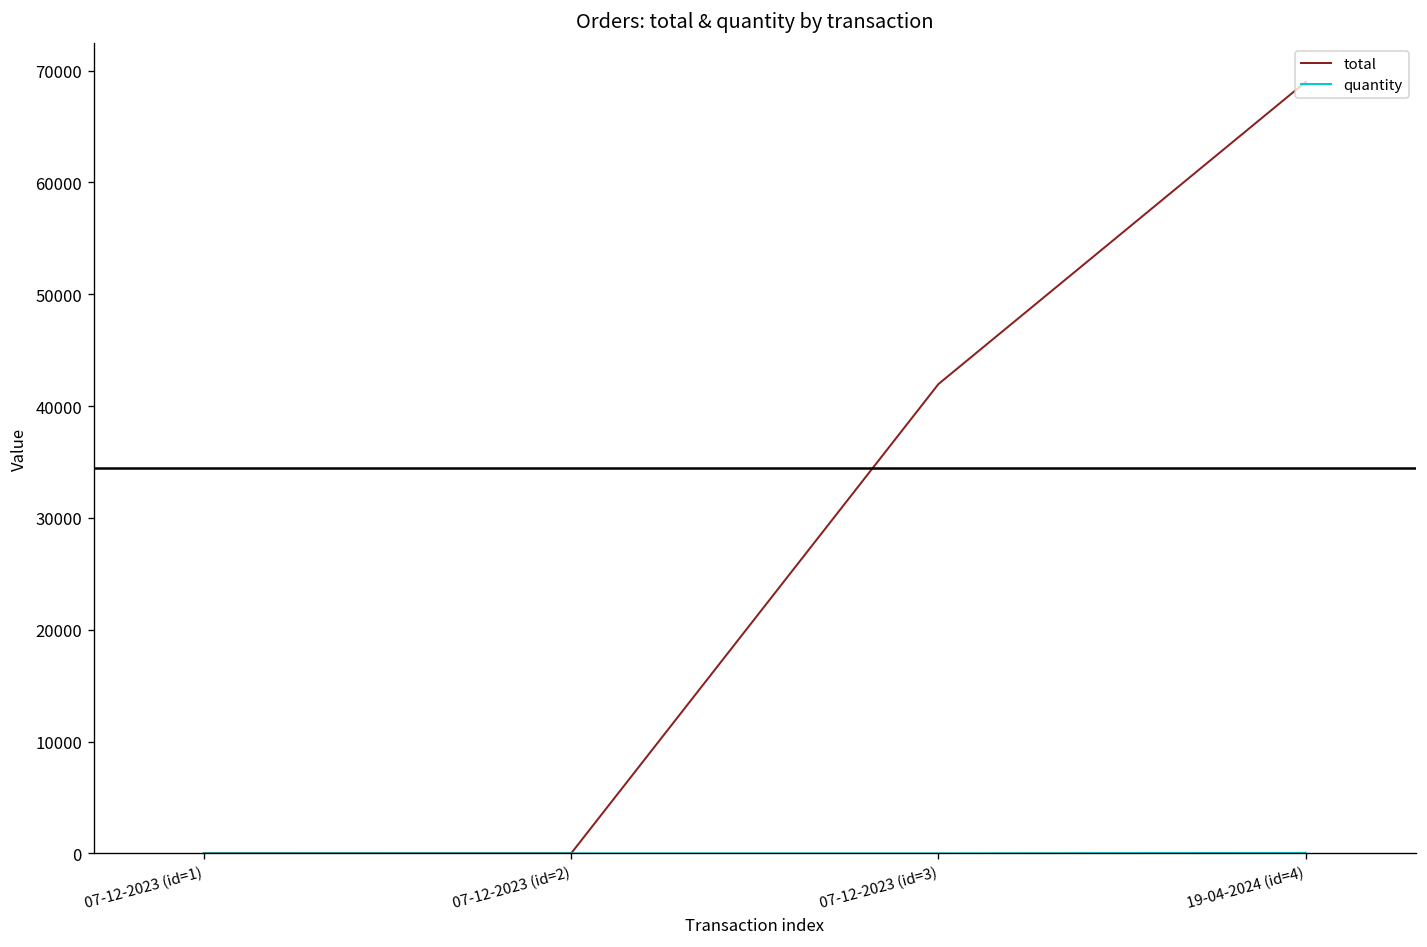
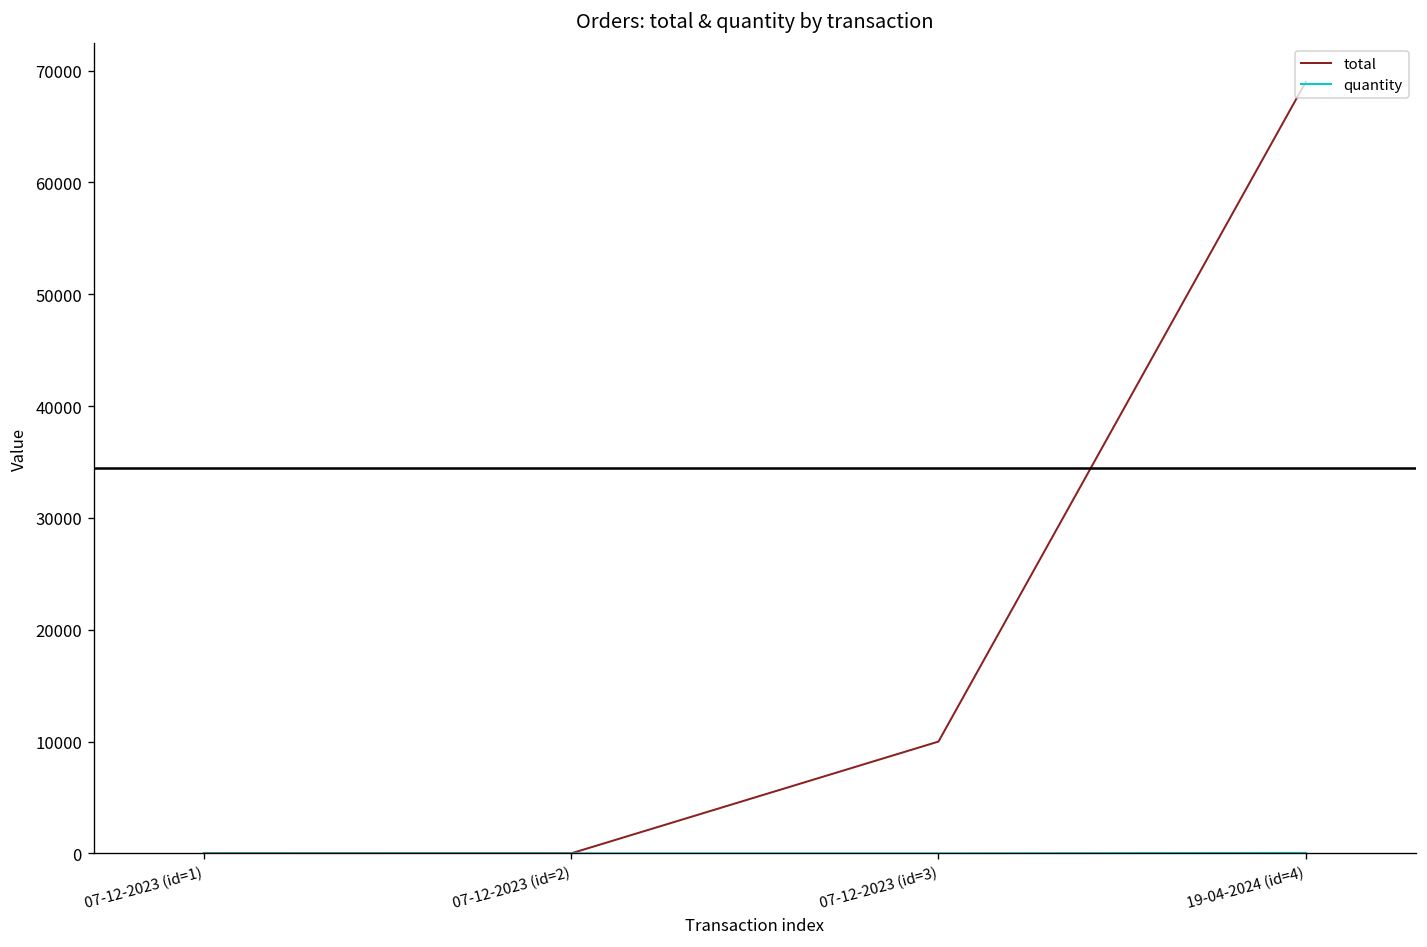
  {
    "total": {
-     "07-12-2023 (id=3)": 42000
+     "07-12-2023 (id=3)": 10000
    },
    "quantity": {
      "07-12-2023 (id=3)": 0,
      "19-04-2024 (id=4)": 0
    }
  }
